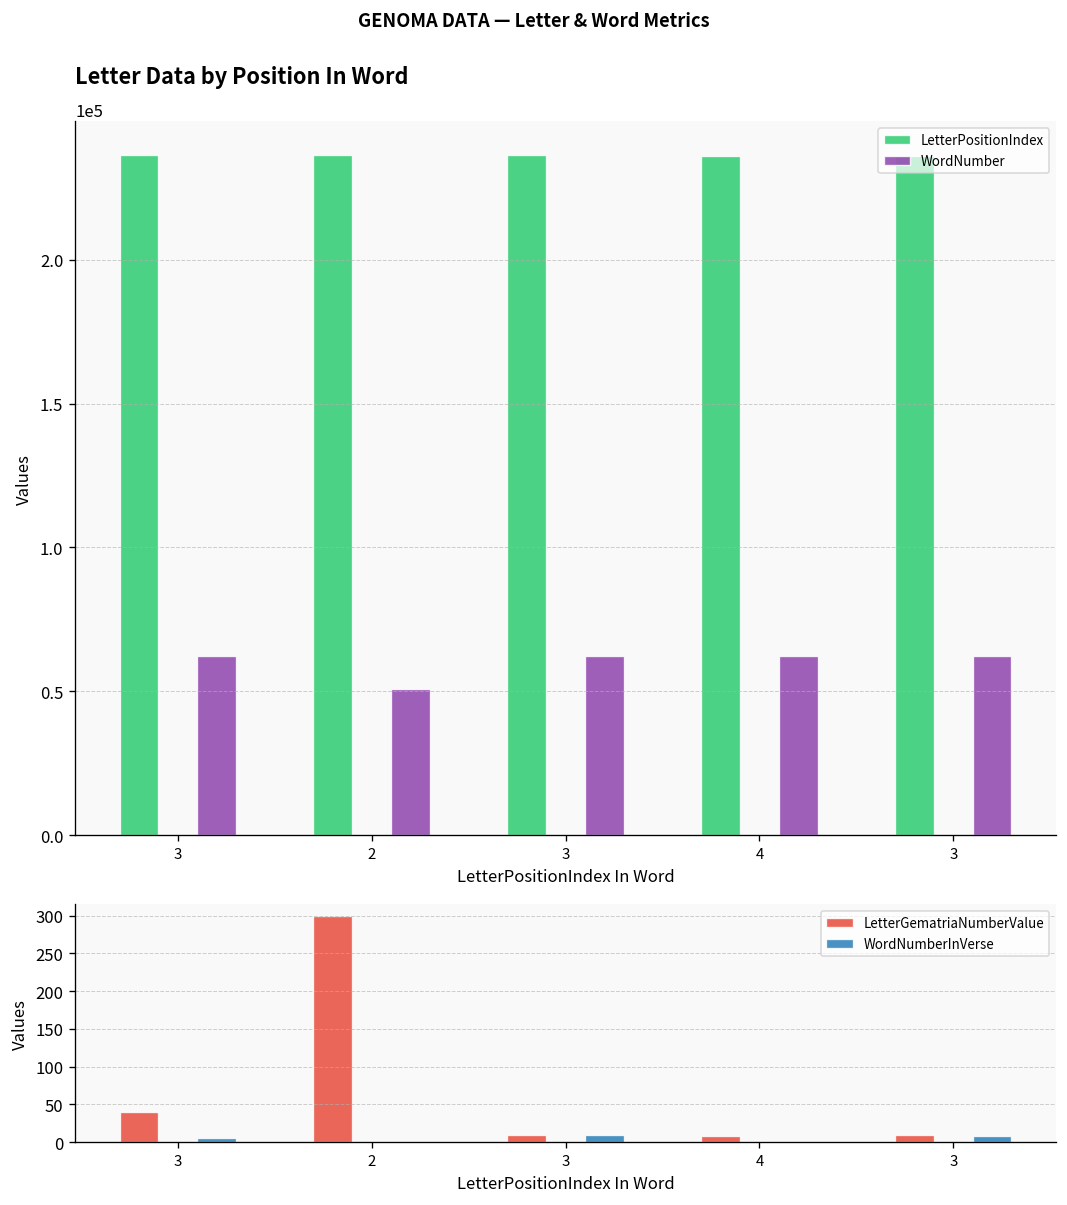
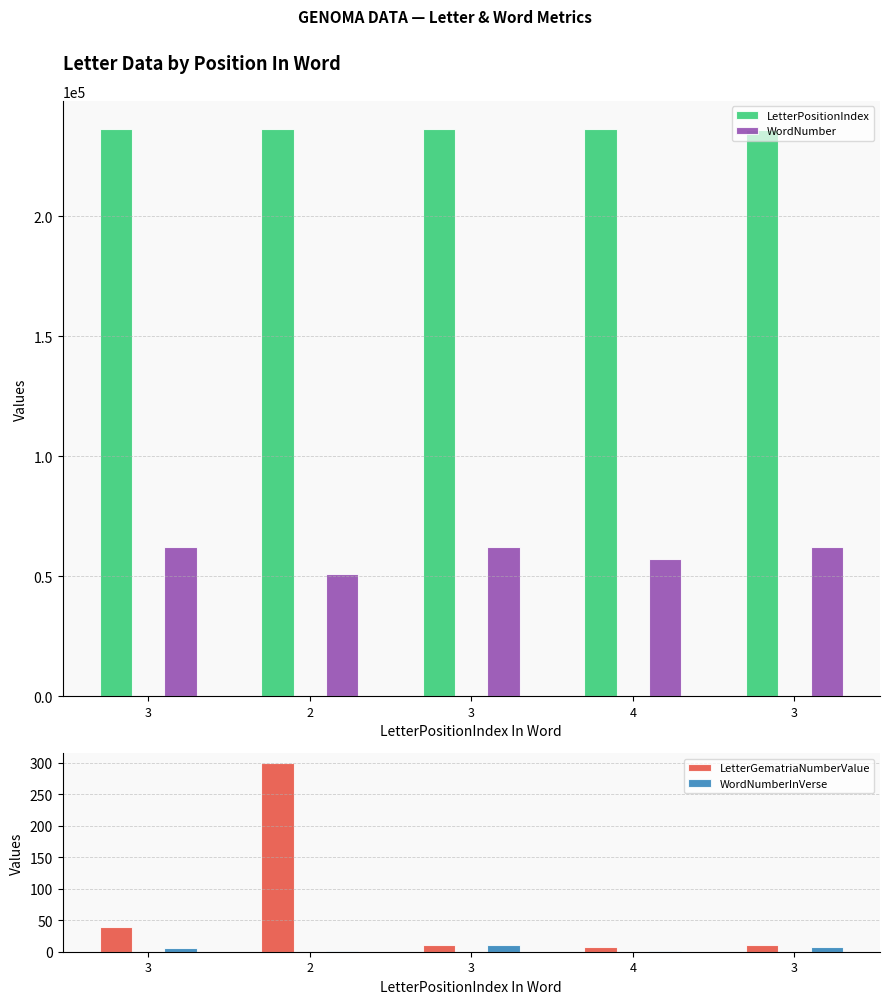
  {
    "Letter Data by Position In Word": {
      "LetterPositionIndex": {
        "2": 236000,
        "4": 236000
      },
      "WordNumber": {
        "2": 51000,
-       "4": 62000
+       "4": 57000
      }
    }
  }
